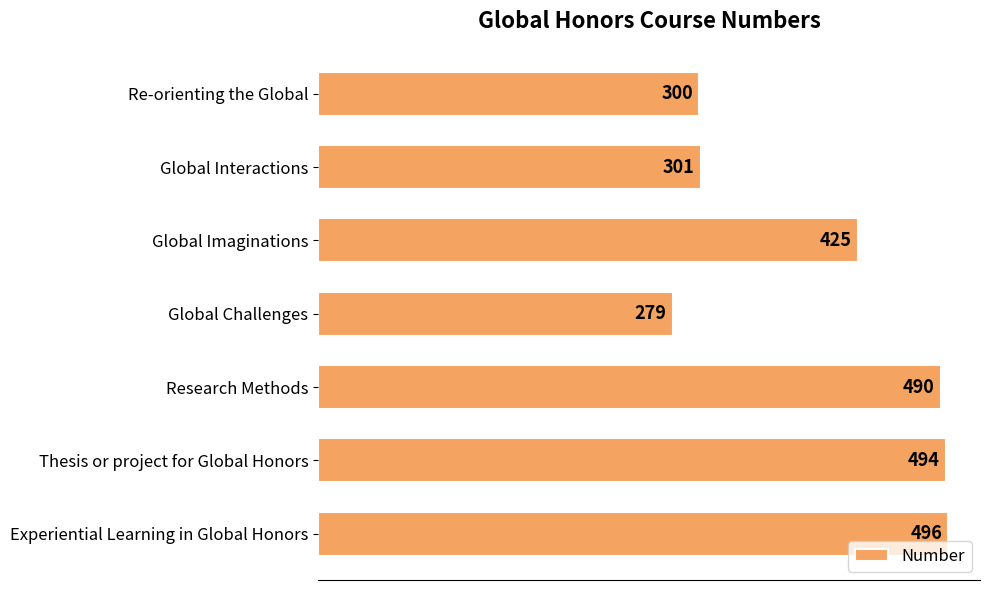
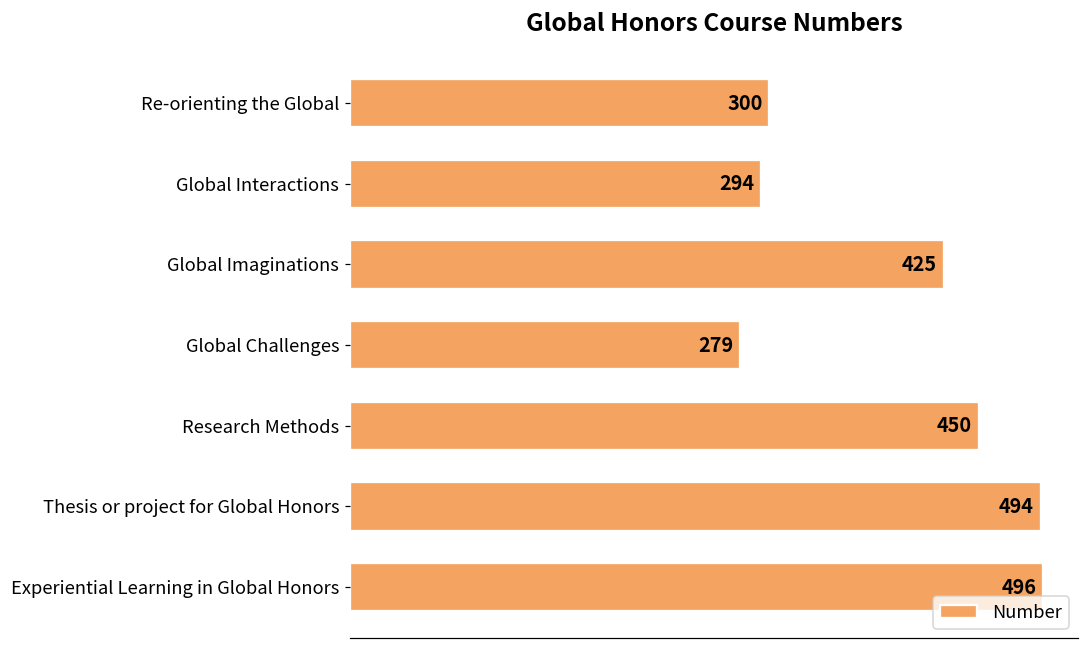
  {
    "Re-orienting the Global": 300,
-   "Global Interactions": 301,
+   "Global Interactions": 294,
    "Global Imaginations": 425,
    "Global Challenges": 279,
-   "Research Methods": 490,
+   "Research Methods": 450,
    "Thesis or project for Global Honors": 494
  }
